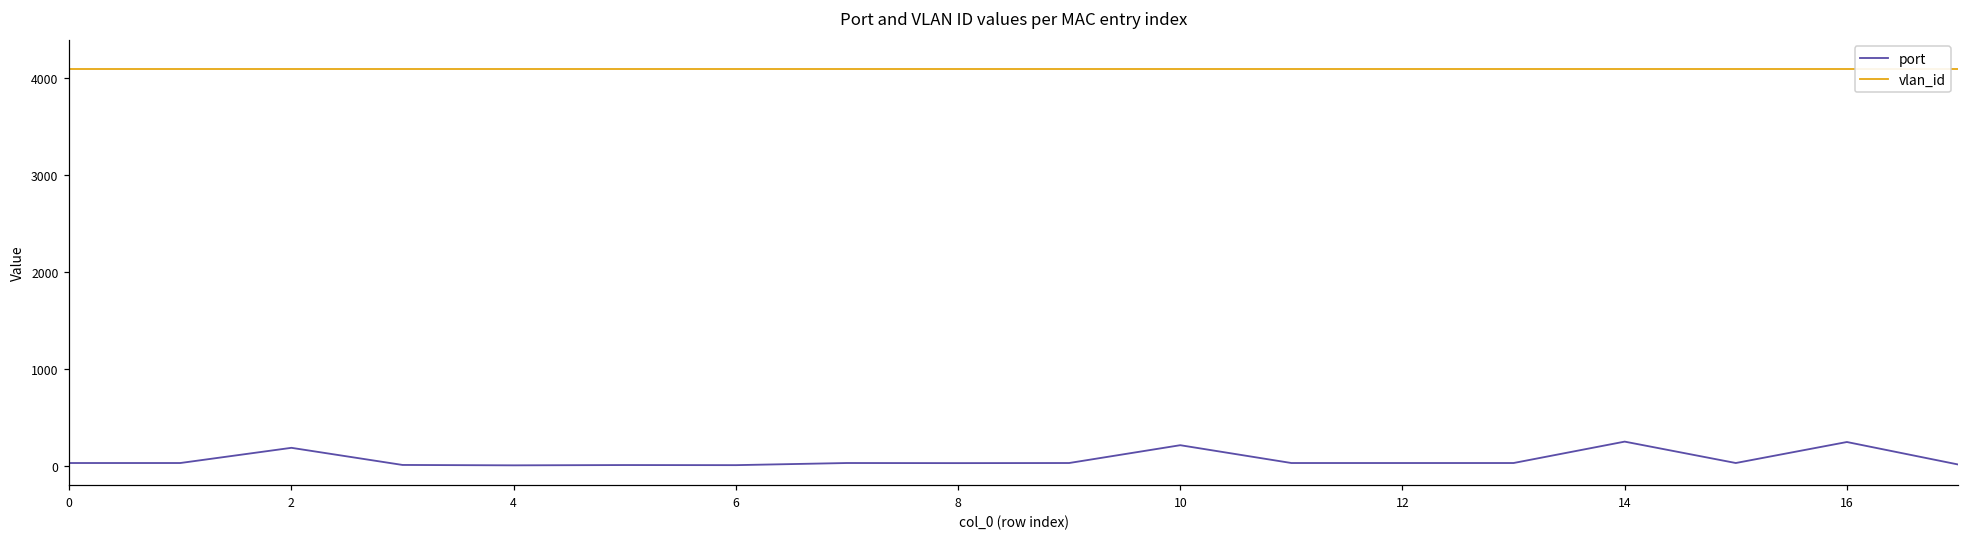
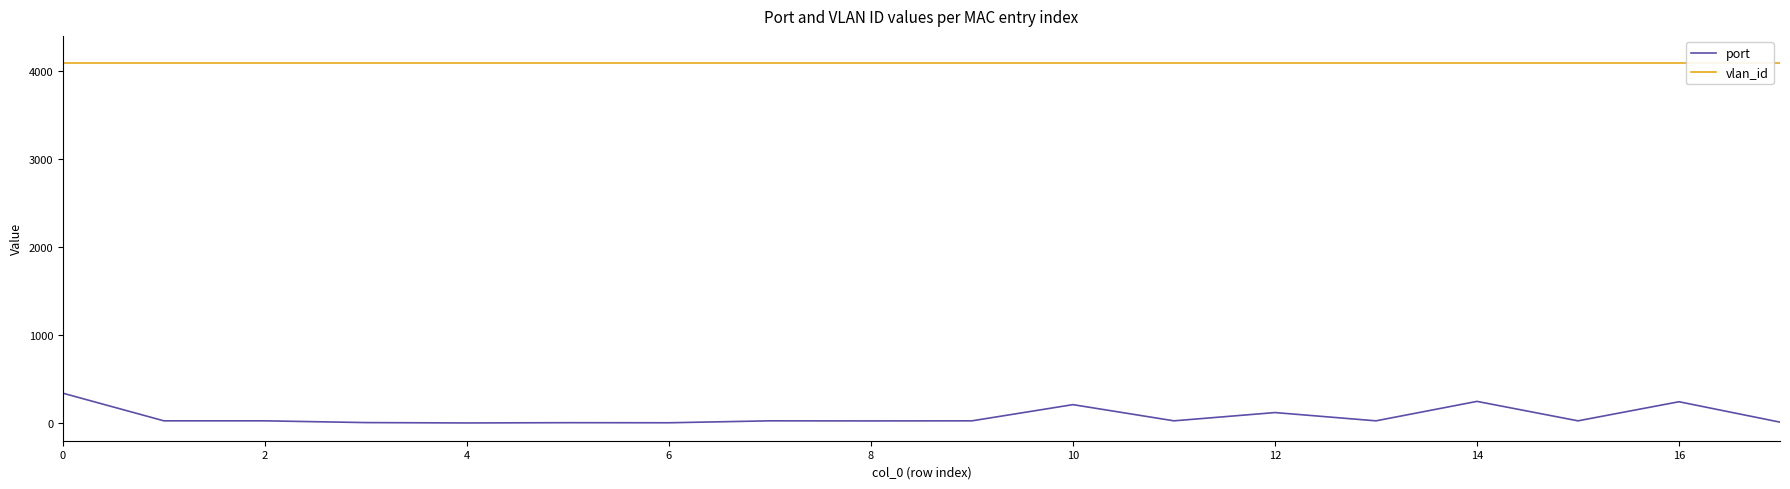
  {
    "port": {
-     "0": 0,
-     "2": 200,
+     "0": 300,
+     "2": 0,
      "4": 0,
      "6": 0,
      "8": 0,
      "10": 200,
-     "12": 0,
+     "12": 100,
      "14": 200,
      "16": 200
    },
    "vlan_id": {
      "0": 4100,
      "2": 4100,
      "4": 4100,
      "6": 4100,
      "8": 4100,
      "10": 4100,
      "12": 4100,
      "14": 4100,
      "16": 4100
    }
  }
